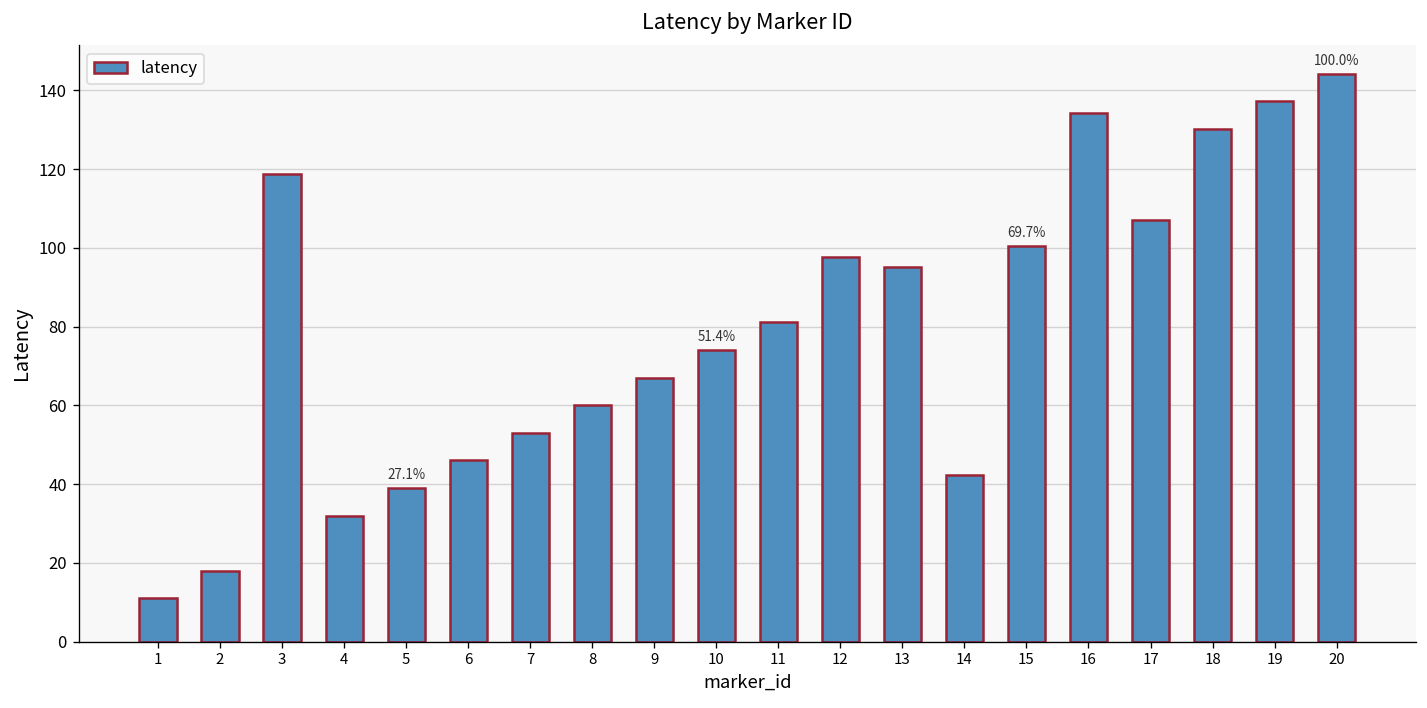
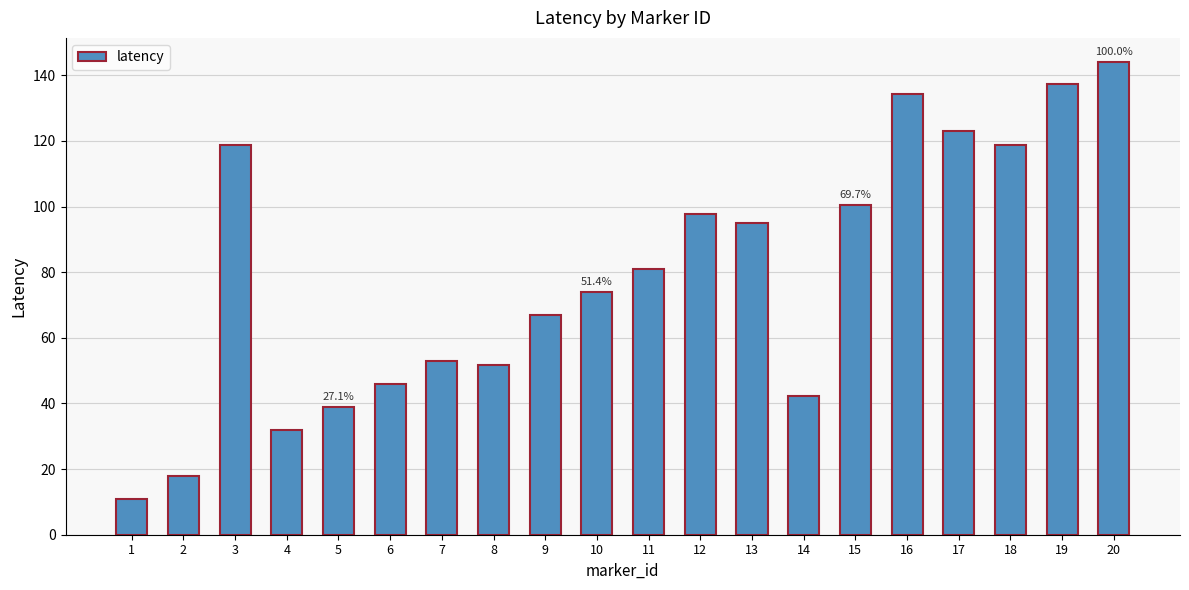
  {
    "1": 11,
    "2": 18,
    "3": 119,
    "4": 32,
    "6": 46,
    "7": 53,
-   "8": 60,
+   "8": 52,
    "9": 67,
    "11": 81,
    "12": 98,
    "13": 95,
    "14": 42,
    "16": 134,
-   "17": 107,
-   "18": 130,
+   "17": 123,
+   "18": 119,
    "19": 137
  }
